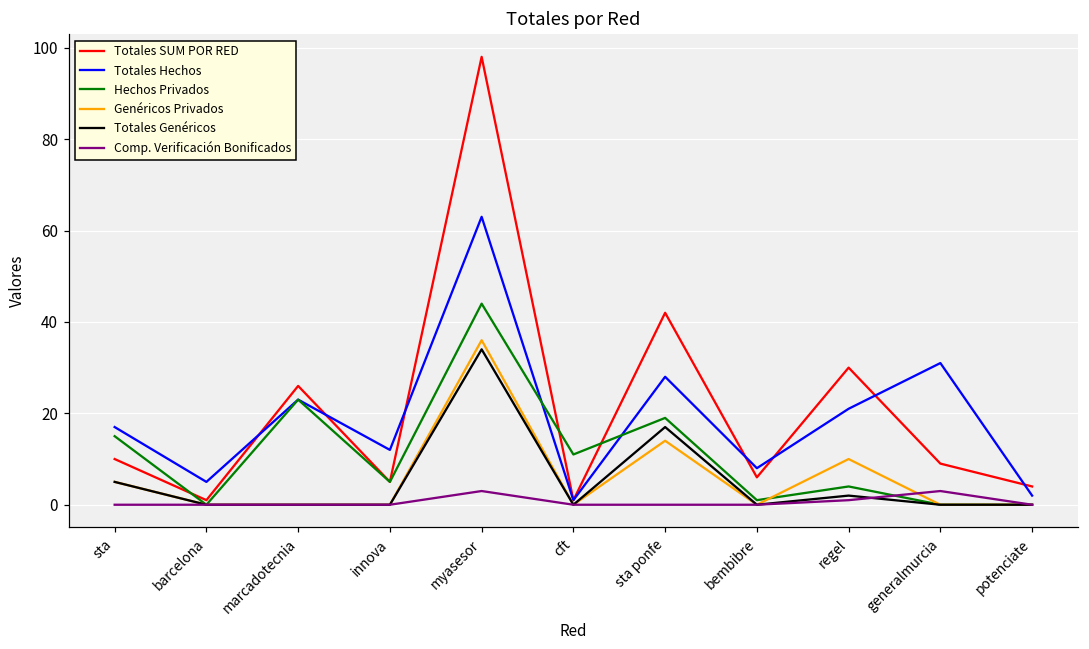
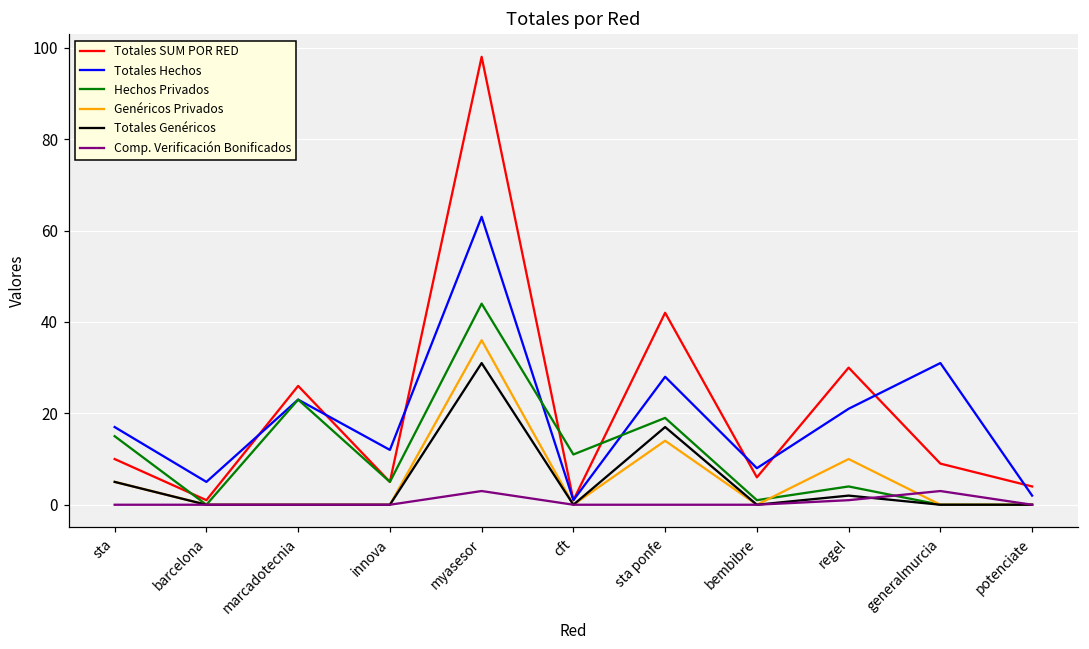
  {
    "Totales SUM POR RED": {
      "sta": 10,
      "barcelona": 1,
      "marcadotecnia": 26,
      "myasesor": 98,
      "sta ponfe": 42,
      "bembibre": 6,
      "regel": 30,
      "generalmurcia": 9,
      "potenciate": 4
    },
    "Totales Hechos": {
      "sta": 17,
      "barcelona": 5,
      "innova": 12,
      "myasesor": 63,
      "sta ponfe": 28,
      "bembibre": 8,
      "regel": 21,
      "generalmurcia": 31,
      "potenciate": 2
    },
    "Hechos Privados": {
      "sta": 15,
      "myasesor": 44,
      "cft": 11,
      "sta ponfe": 19,
      "bembibre": 1,
      "regel": 4
    },
    "Genéricos Privados": {
      "myasesor": 36,
      "sta ponfe": 14,
      "regel": 10
    },
    "Totales Genéricos": {
-     "myasesor": 34,
+     "myasesor": 31,
      "sta ponfe": 17,
      "regel": 2
    },
    "Comp. Verificación Bonificados": {
      "sta": 0,
      "myasesor": 3,
      "sta ponfe": 0,
      "regel": 1,
      "generalmurcia": 3
    }
  }
